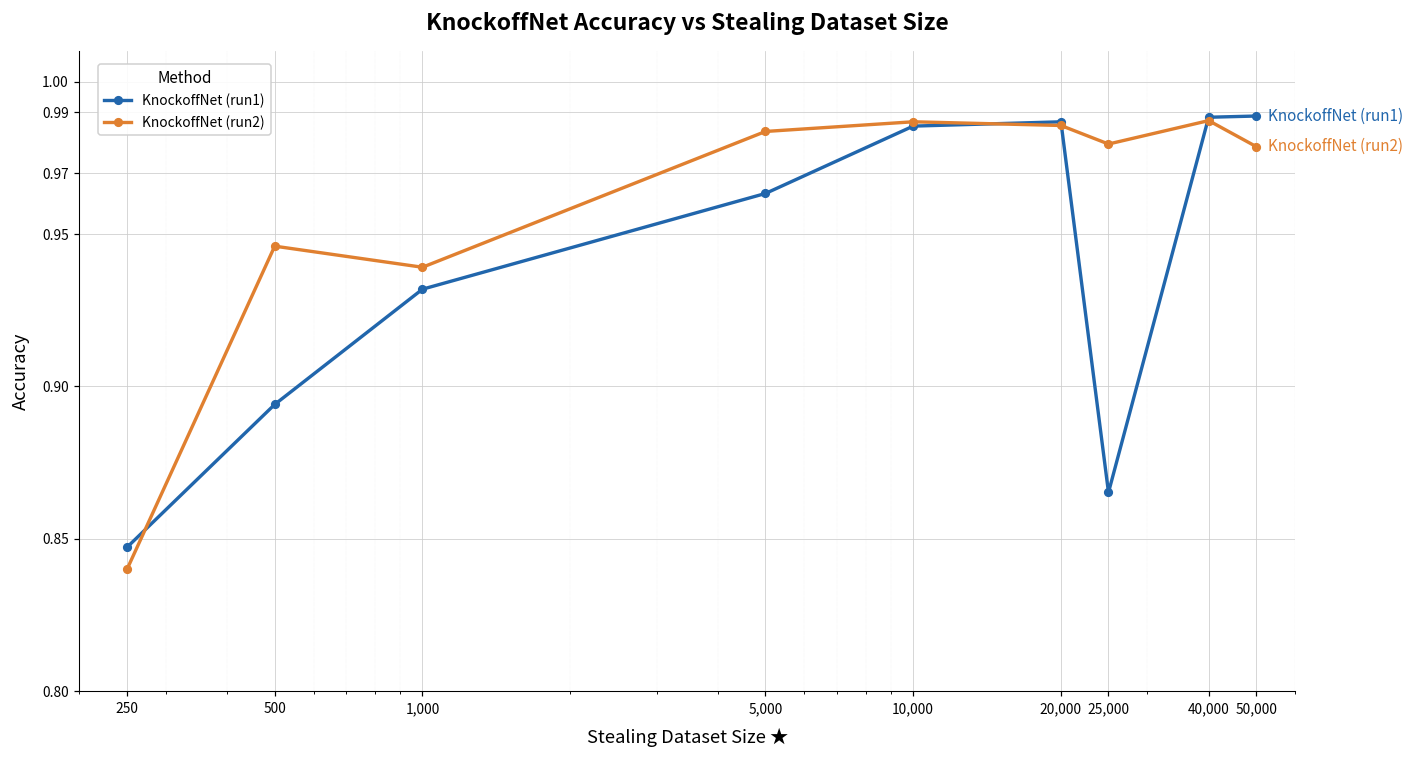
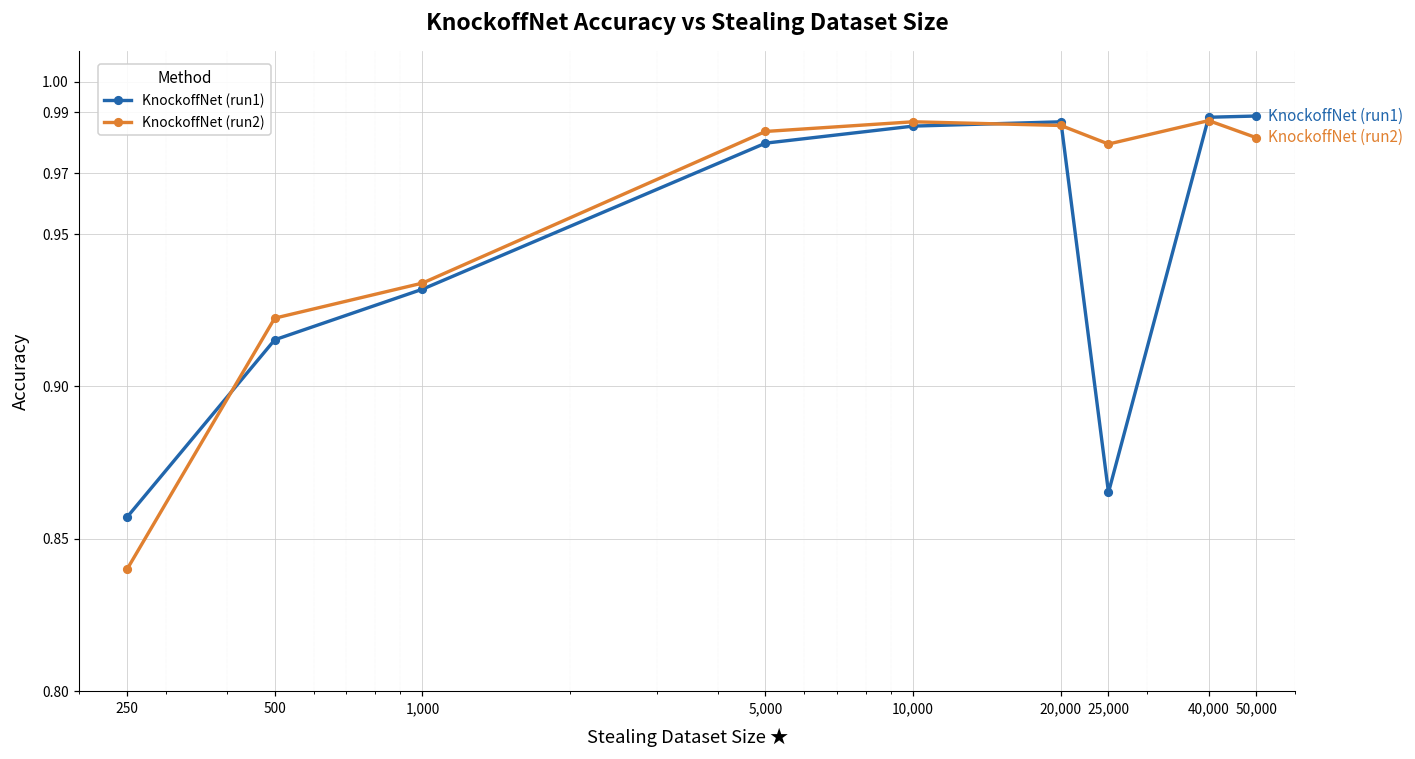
  {
    "KnockoffNet (run1)": {
-     "250": 0.847,
-     "500": 0.894,
+     "250": 0.857,
+     "500": 0.915,
      "1,000": 0.932,
-     "5,000": 0.963,
+     "5,000": 0.980,
      "10,000": 0.985,
      "20,000": 0.987,
      "25,000": 0.865,
      "40,000": 0.988,
      "50,000": 0.989
    },
    "KnockoffNet (run2)": {
      "250": 0.840,
-     "500": 0.946,
-     "1,000": 0.939,
+     "500": 0.922,
+     "1,000": 0.934,
      "5,000": 0.984,
      "10,000": 0.987,
      "20,000": 0.986,
      "25,000": 0.980,
      "40,000": 0.987,
-     "50,000": 0.979
+     "50,000": 0.982
    }
  }
